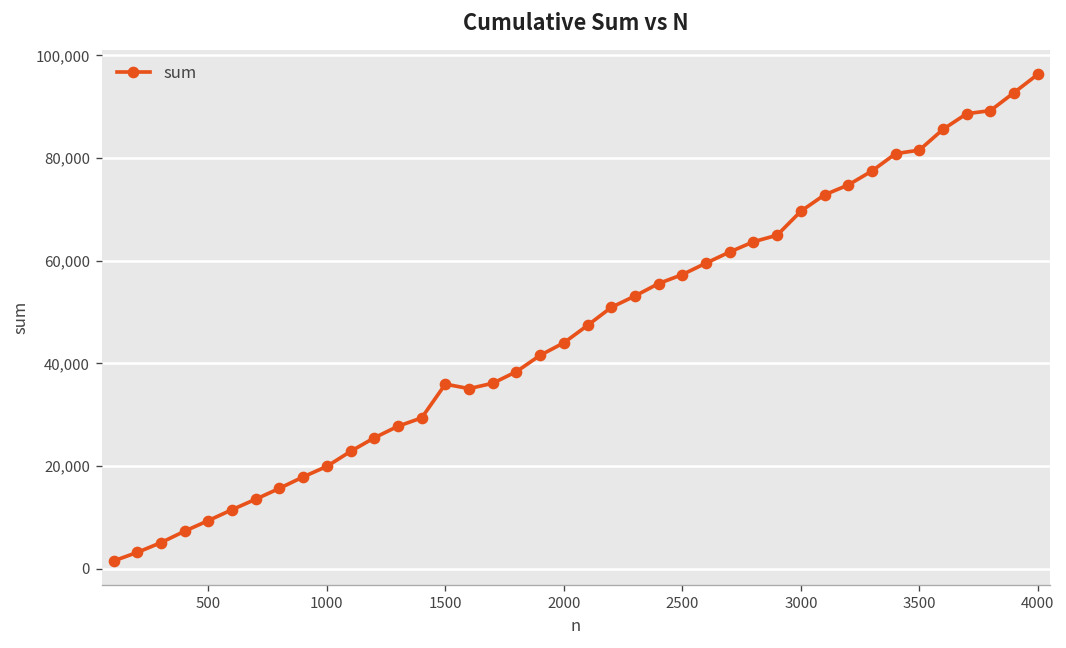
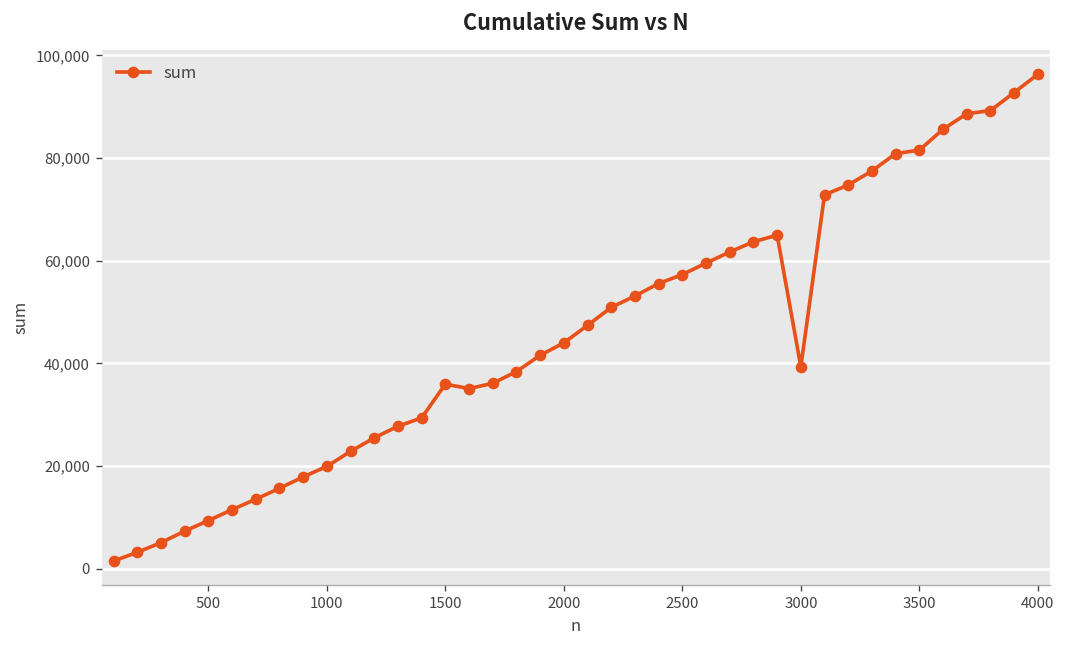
  {
    "500": "9,000",
    "1000": "20,000",
    "1500": "36,000",
    "2000": "44,000",
    "2500": "57,000",
-   "3000": "70,000",
+   "3000": "39,000",
    "3500": "82,000",
    "4000": "96,000"
  }
